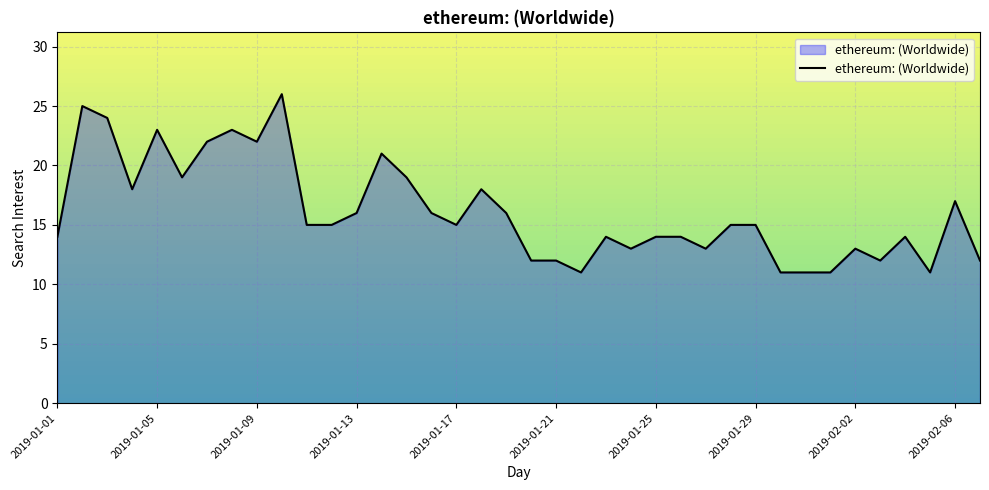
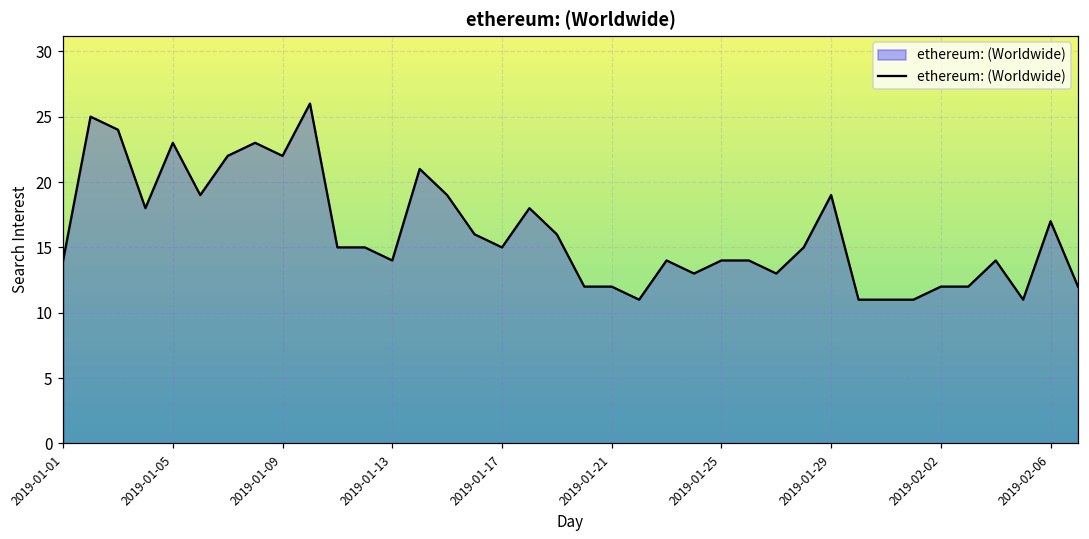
  {
    "2019-01-01": 14,
    "2019-01-05": 23,
    "2019-01-09": 22,
-   "2019-01-13": 16,
+   "2019-01-13": 14,
    "2019-01-17": 15,
    "2019-01-21": 12,
    "2019-01-25": 14,
-   "2019-01-29": 15,
-   "2019-02-02": 13,
+   "2019-01-29": 19,
+   "2019-02-02": 12,
    "2019-02-06": 17
  }
